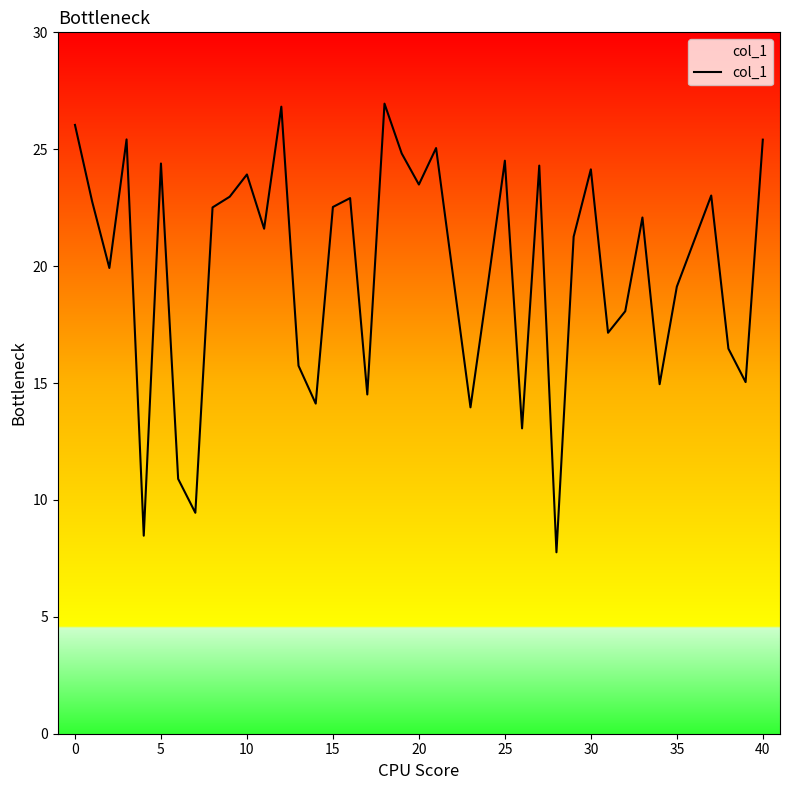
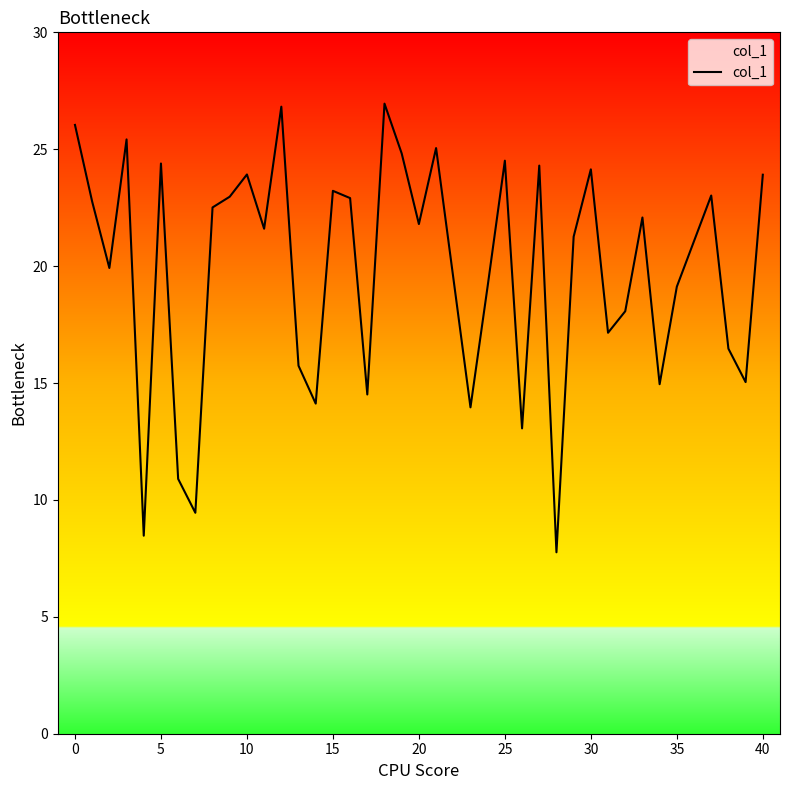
  {
    "0": 26.0,
    "5": 24.4,
    "10": 23.9,
-   "15": 22.5,
-   "20": 23.5,
+   "15": 23.2,
+   "20": 21.8,
    "25": 24.5,
    "30": 24.1,
    "35": 19.1,
-   "40": 25.4
+   "40": 23.9
  }
